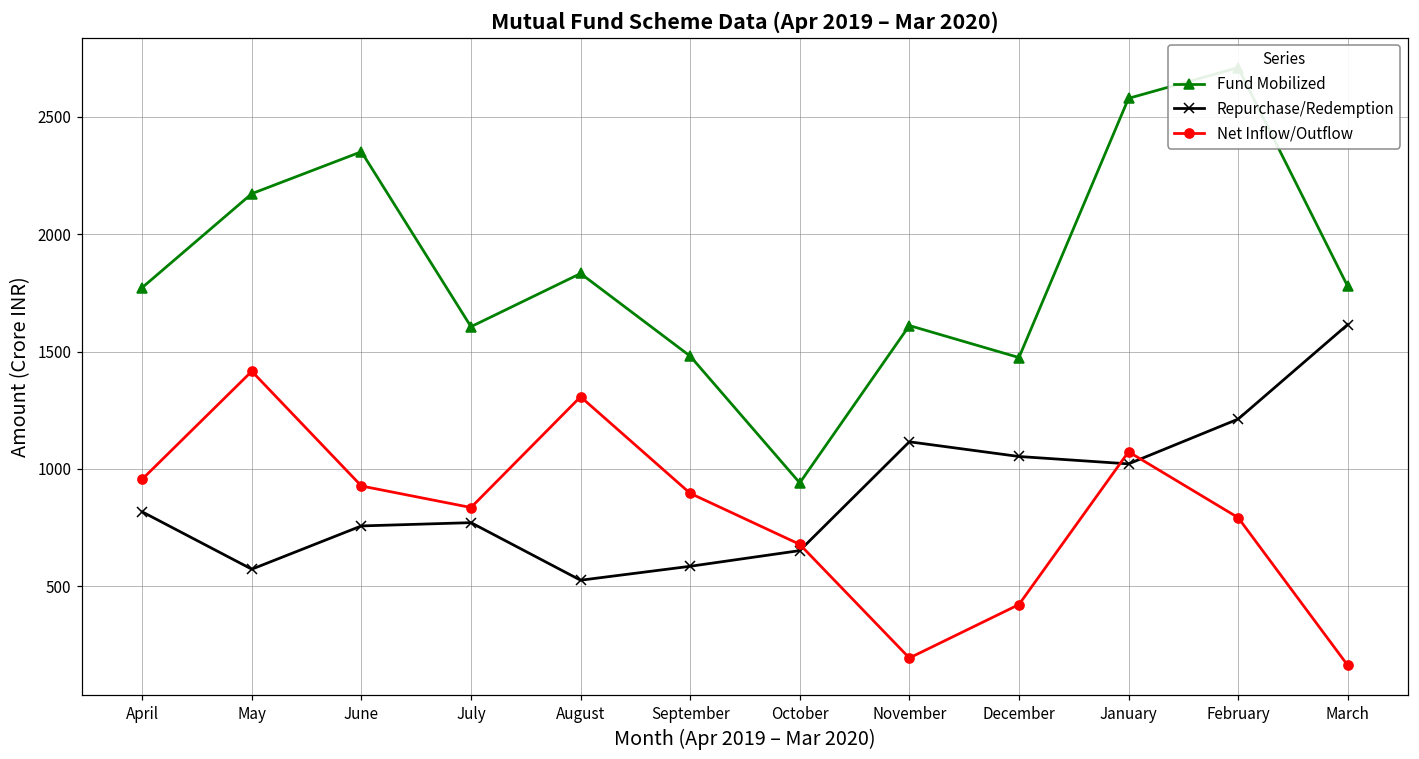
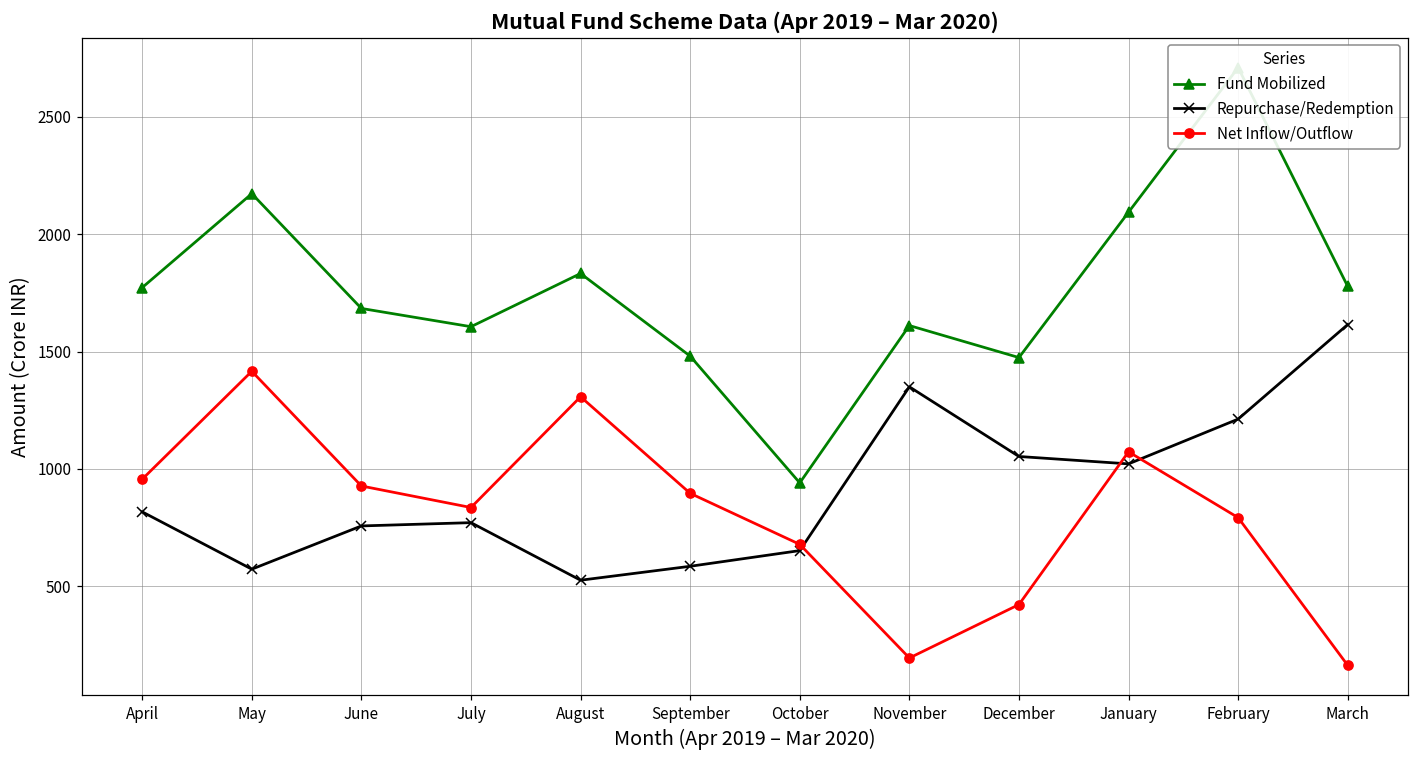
  {
    "Fund Mobilized": {
      "April": 1770,
      "May": 2170,
-     "June": 2350,
+     "June": 1680,
      "July": 1610,
      "August": 1830,
      "September": 1480,
      "October": 940,
      "November": 1610,
      "December": 1470,
-     "January": 2580,
+     "January": 2090,
      "March": 1780
    },
    "Repurchase/Redemption": {
      "April": 820,
      "May": 570,
      "June": 760,
      "July": 770,
      "August": 530,
      "September": 580,
      "October": 650,
-     "November": 1120,
+     "November": 1350,
      "December": 1050,
      "January": 1020,
      "February": 1210,
      "March": 1620
    },
    "Net Inflow/Outflow": {
      "April": 960,
      "May": 1420,
      "June": 930,
      "July": 840,
      "August": 1310,
      "September": 900,
      "October": 680,
      "November": 190,
      "December": 420,
      "January": 1070,
      "February": 790,
      "March": 160
    }
  }
